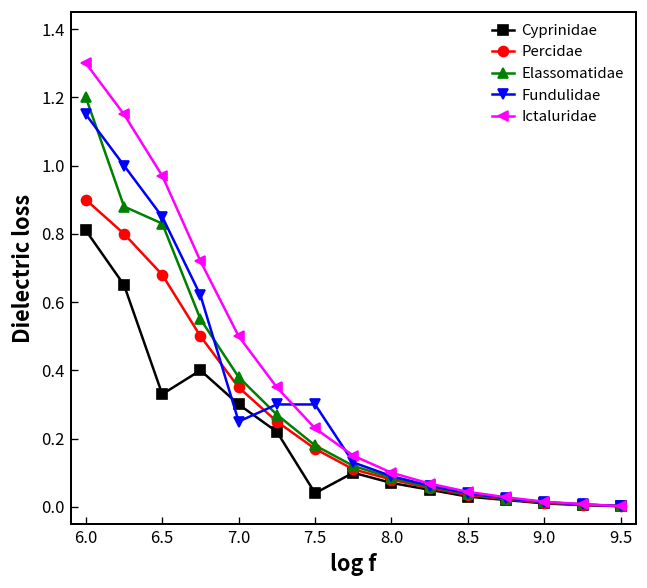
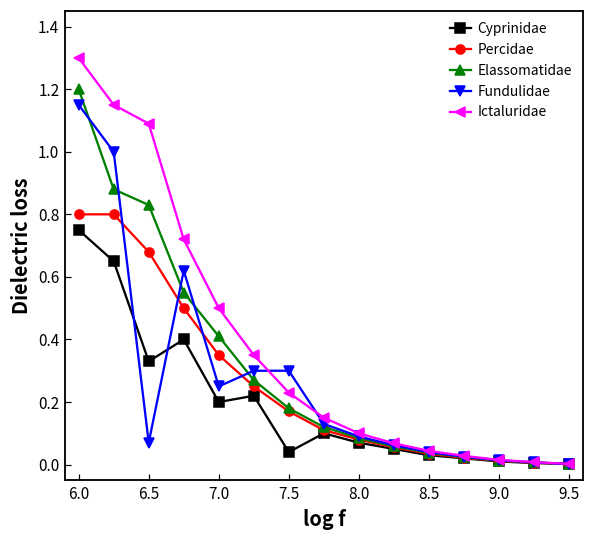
  {
    "Cyprinidae": {
-     "6.0": 0.81,
+     "6.0": 0.75,
      "6.5": 0.33,
-     "7.0": 0.3,
+     "7.0": 0.2,
      "7.5": 0.04,
      "8.0": 0.07
    },
    "Percidae": {
-     "6.0": 0.9,
+     "6.0": 0.8,
      "6.5": 0.68,
      "7.0": 0.35,
      "7.5": 0.17
    },
    "Elassomatidae": {
      "6.0": 1.20,
      "6.5": 0.83,
-     "7.0": 0.38,
+     "7.0": 0.41,
      "7.5": 0.18
    },
    "Fundulidae": {
      "6.0": 1.15,
-     "6.5": 0.85,
+     "6.5": 0.07,
      "7.0": 0.25,
      "7.5": 0.30
    },
    "Ictaluridae": {
      "6.0": 1.30,
-     "6.5": 0.97,
+     "6.5": 1.09,
      "7.0": 0.50,
      "7.5": 0.23,
      "8.0": 0.10
    }
  }
